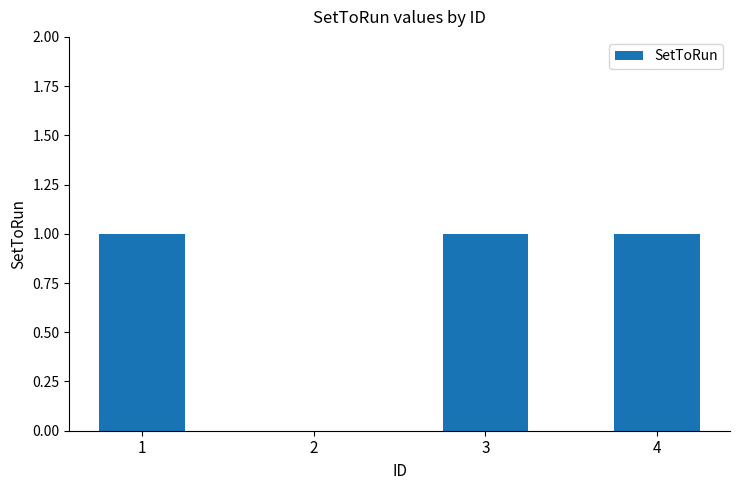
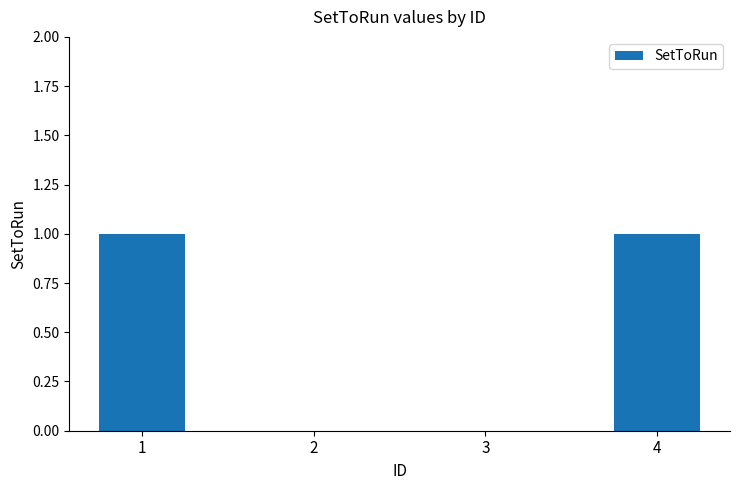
  {
    "1": 1,
    "2": 0,
-   "3": 1,
+   "3": 0,
    "4": 1
  }
